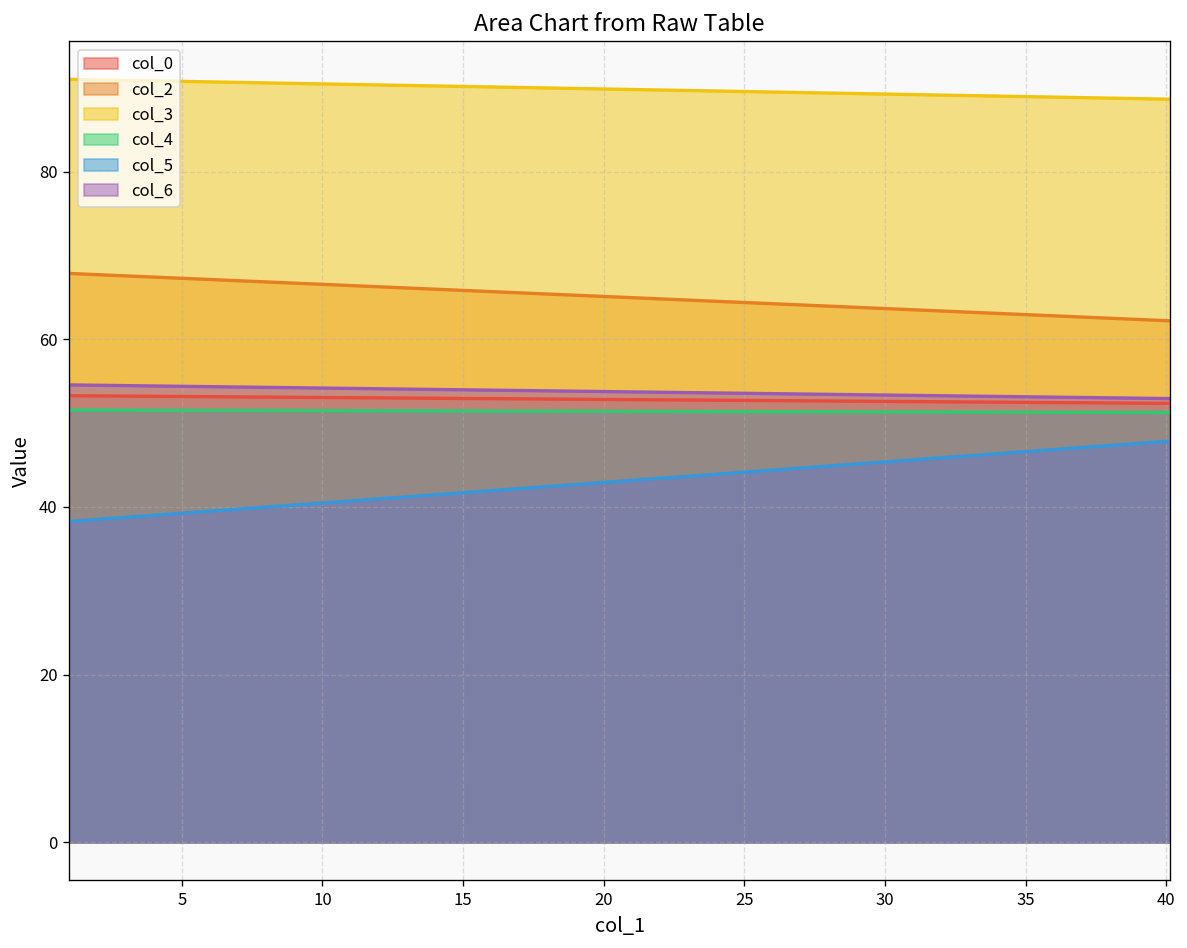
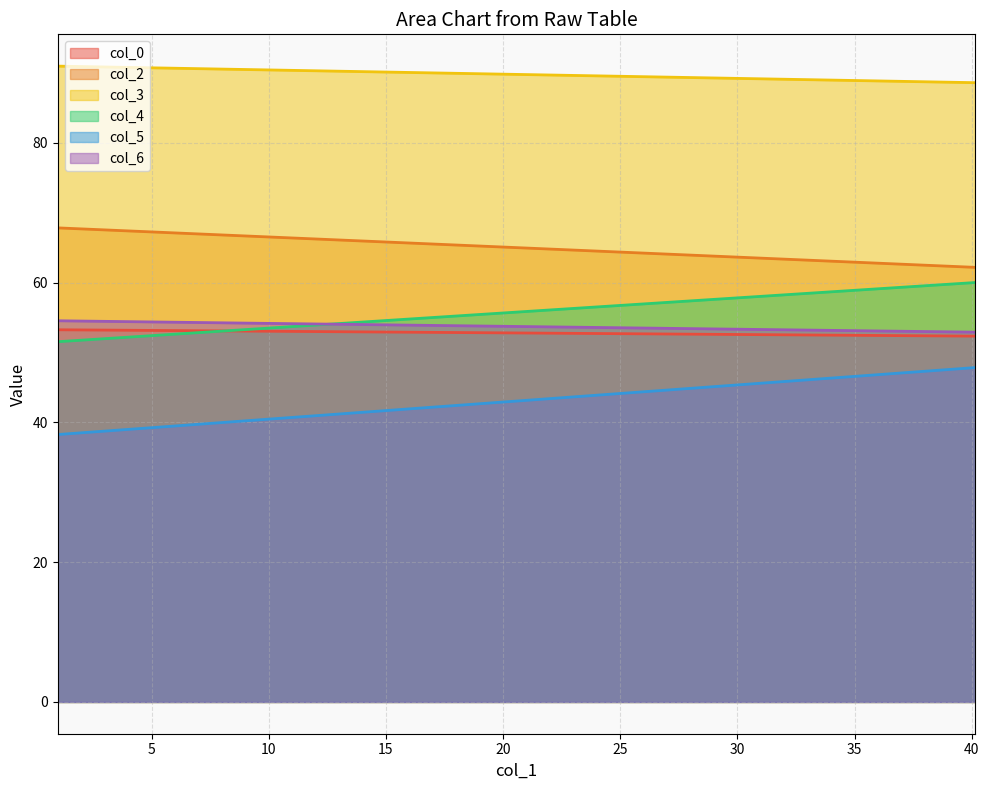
  {
    "col_4": {
-     "40": 51
+     "40": 60
    },
    "col_5": {
      "40": 48
    },
    "col_6": {
      "40": 53
    }
  }
